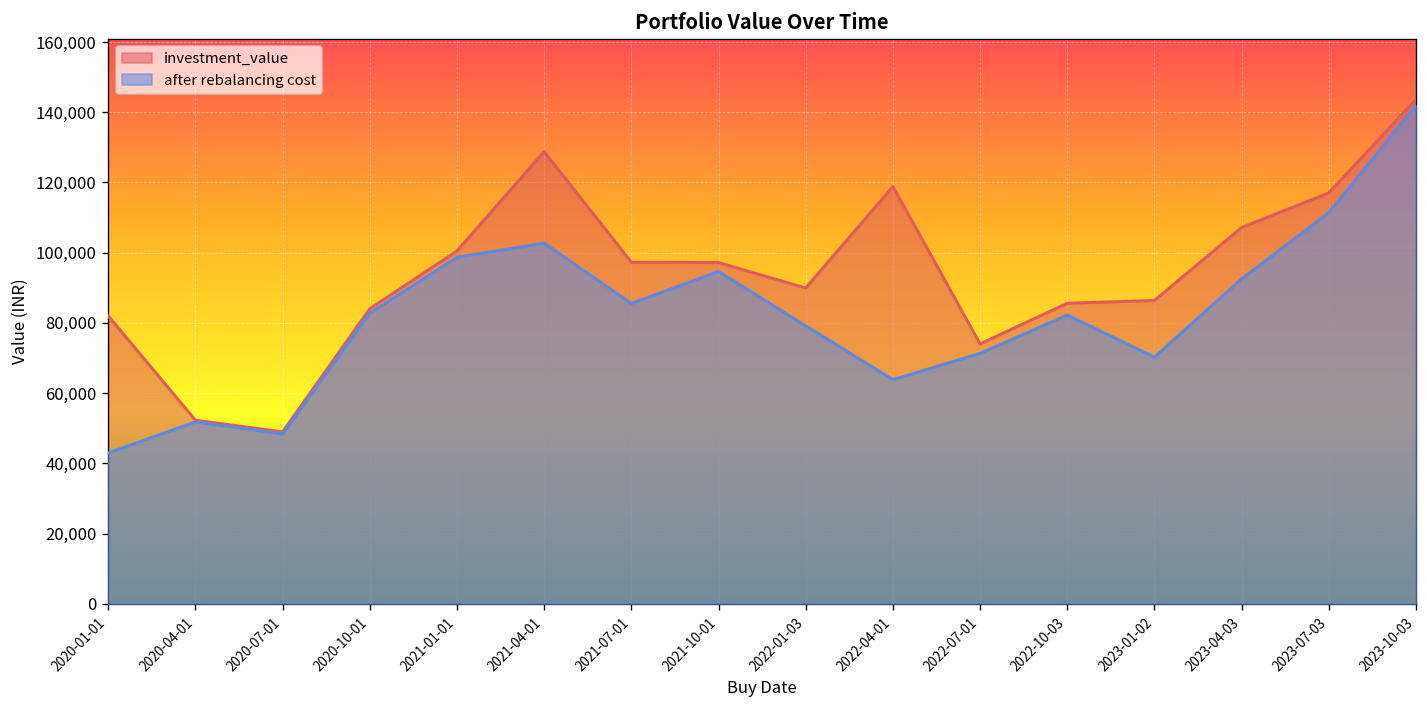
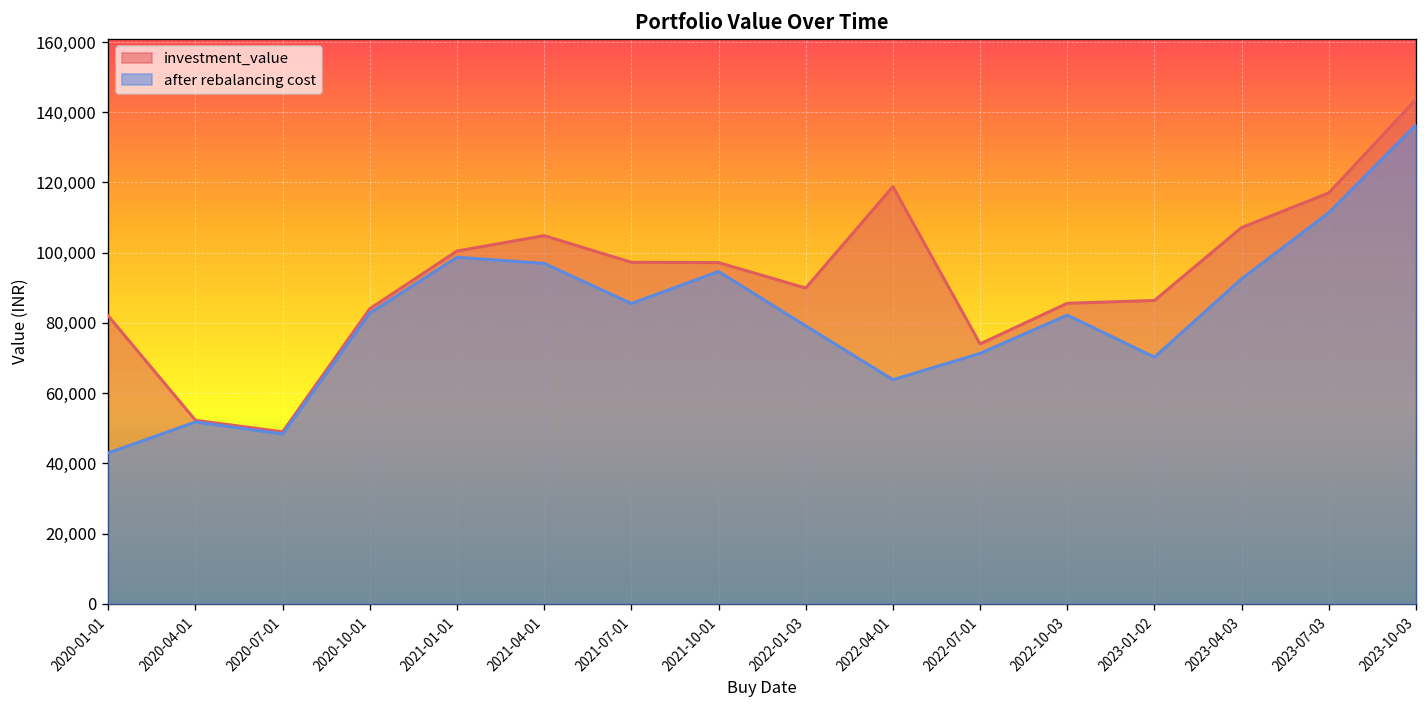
  {
    "investment_value": {
      "2020-01-01": "82,000",
      "2020-10-01": "84,000",
      "2021-01-01": "100,000",
-     "2021-04-01": "129,000",
+     "2021-04-01": "105,000",
      "2021-07-01": "97,000",
      "2021-10-01": "97,000",
      "2022-01-03": "90,000",
      "2022-04-01": "119,000",
      "2022-07-01": "74,000",
      "2022-10-03": "86,000",
      "2023-01-02": "86,000",
      "2023-04-03": "107,000",
      "2023-07-03": "117,000",
      "2023-10-03": "144,000"
    },
    "after rebalancing cost": {
      "2020-01-01": "43,000",
      "2020-10-01": "83,000",
      "2021-01-01": "99,000",
-     "2021-04-01": "103,000",
+     "2021-04-01": "97,000",
      "2021-07-01": "86,000",
      "2021-10-01": "95,000",
      "2022-01-03": "79,000",
      "2022-04-01": "64,000",
      "2022-07-01": "71,000",
      "2022-10-03": "82,000",
      "2023-01-02": "70,000",
      "2023-04-03": "93,000",
      "2023-07-03": "111,000",
-     "2023-10-03": "142,000"
+     "2023-10-03": "136,000"
    }
  }
